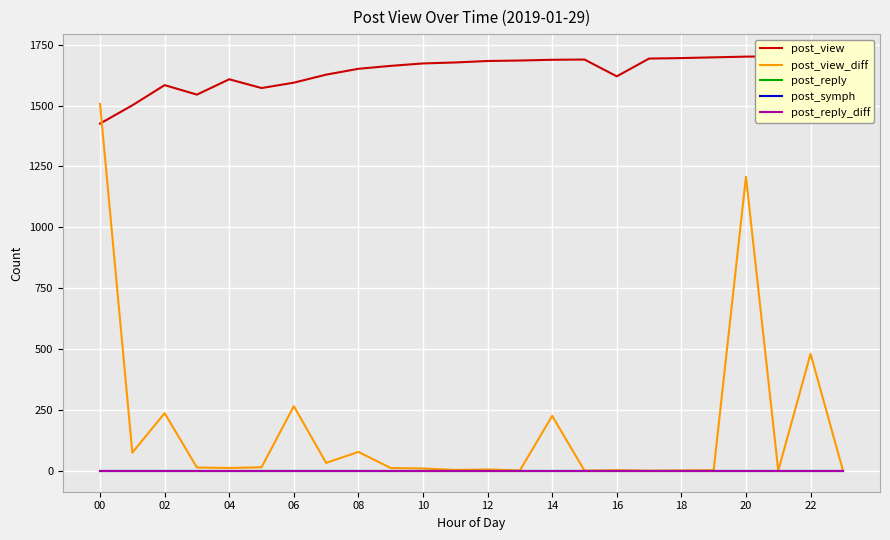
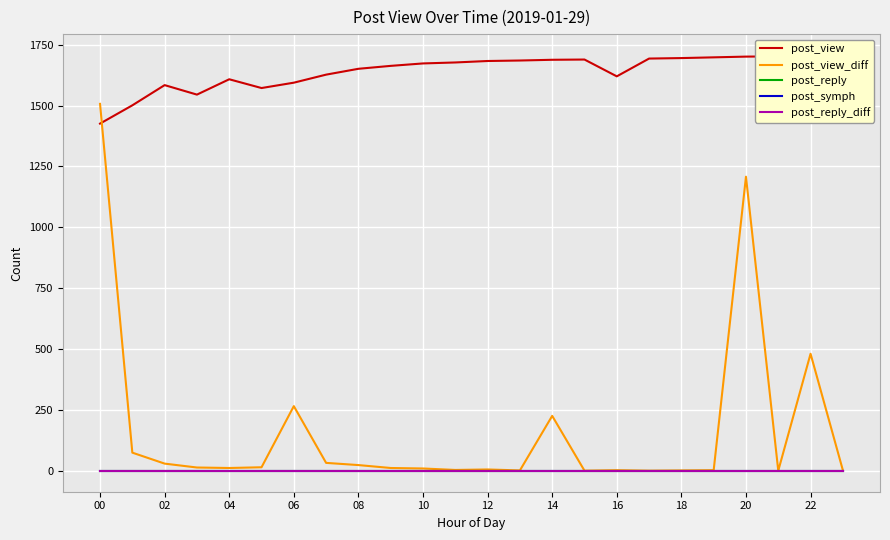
  {
    "post_view": {
      "00": 1430,
      "02": 1580,
      "04": 1610,
      "06": 1590,
      "08": 1650,
      "10": 1670,
      "12": 1680,
      "14": 1690,
      "16": 1620,
      "18": 1700,
      "20": 1700
    },
    "post_view_diff": {
      "00": 1510,
-     "02": 240,
+     "02": 30,
      "04": 10,
      "06": 270,
-     "08": 80,
+     "08": 20,
      "14": 230,
      "20": 1210,
      "22": 480
    },
    "post_reply_diff": {
      "00": 0,
      "02": 0,
      "04": 0,
      "06": 0,
      "08": 0,
      "14": 0,
      "20": 0,
      "22": 0
    }
  }
